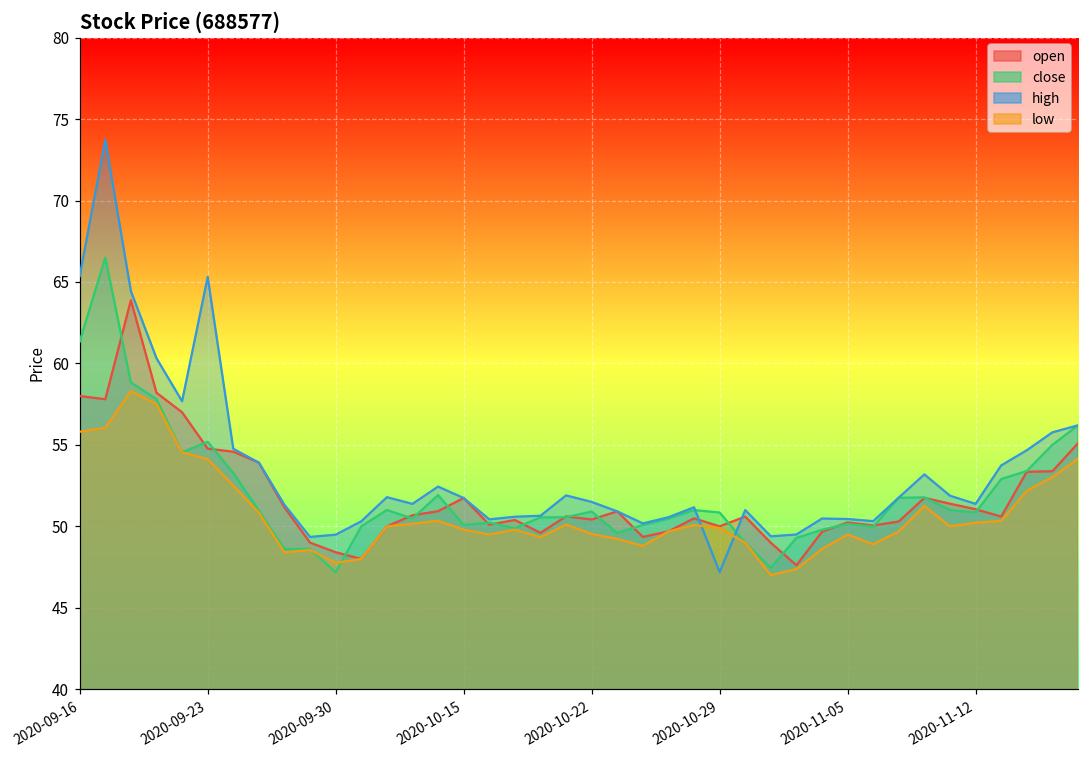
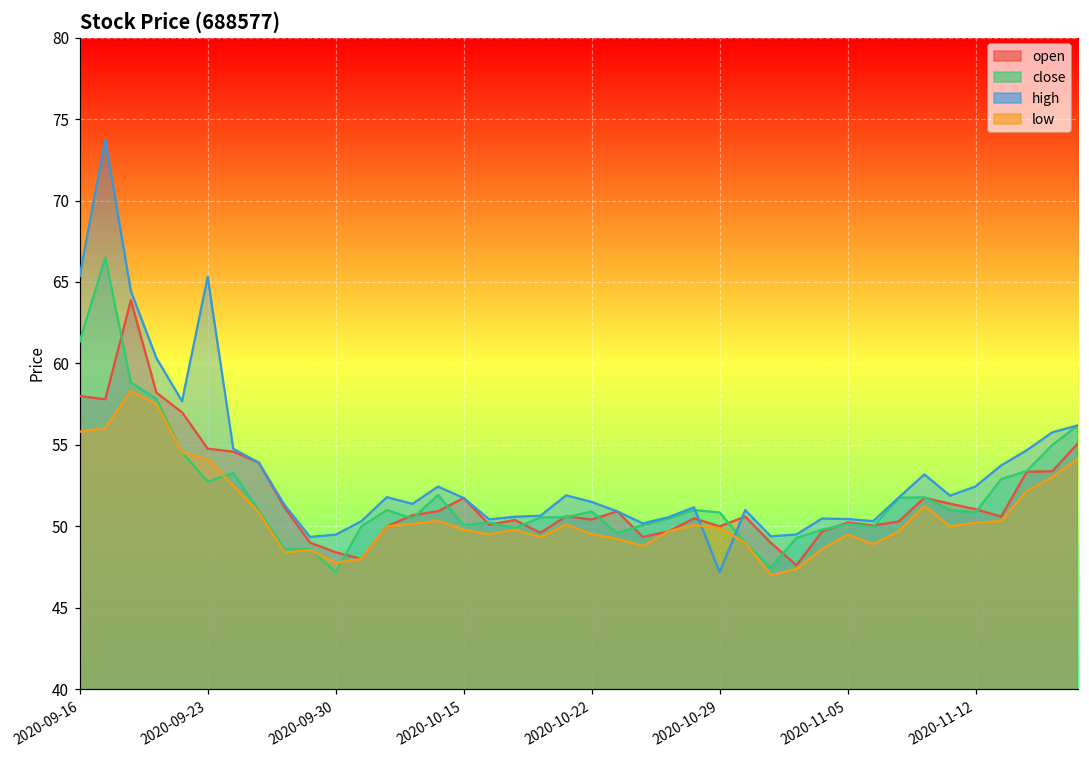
  {
    "close": {
      "2020-09-16": 61.3,
-     "2020-09-23": 55.2,
+     "2020-09-23": 52.7,
      "2020-09-30": 47.2,
      "2020-10-15": 50.1,
      "2020-10-22": 50.9,
      "2020-10-29": 50.9,
      "2020-11-12": 50.9
    },
    "high": {
      "2020-09-16": 65.4,
      "2020-09-23": 65.3,
      "2020-09-30": 49.5,
      "2020-10-22": 51.5,
      "2020-10-29": 47.2,
      "2020-11-05": 50.5,
-     "2020-11-12": 51.4
+     "2020-11-12": 52.5
    }
  }
